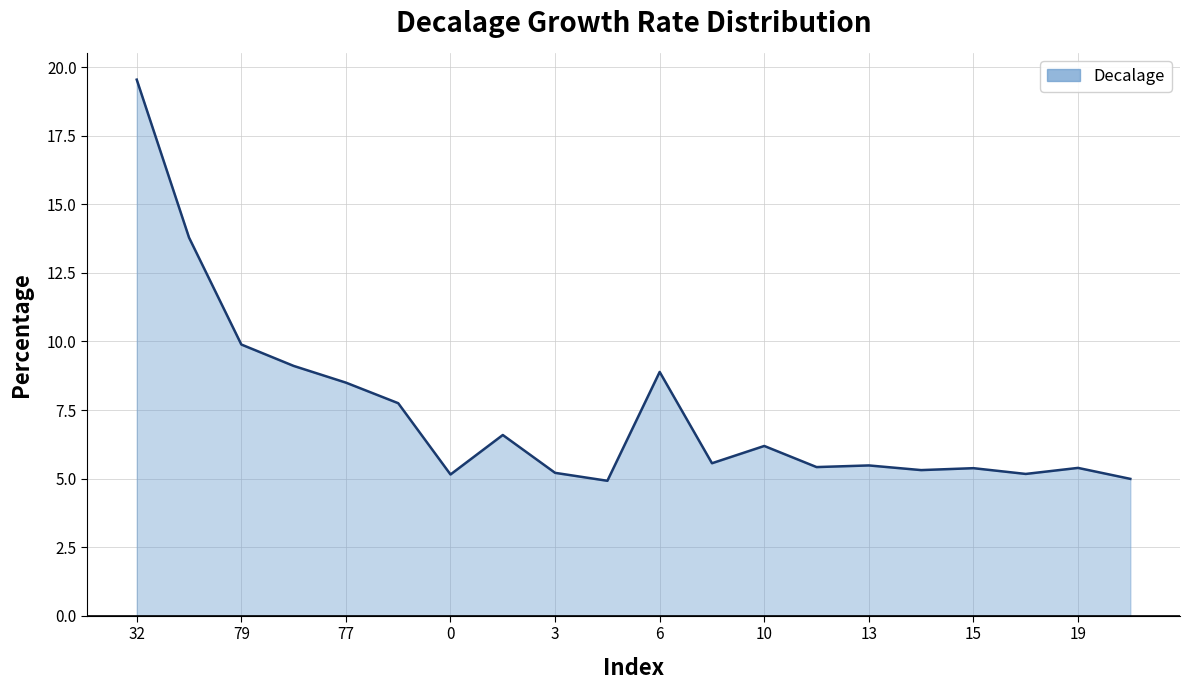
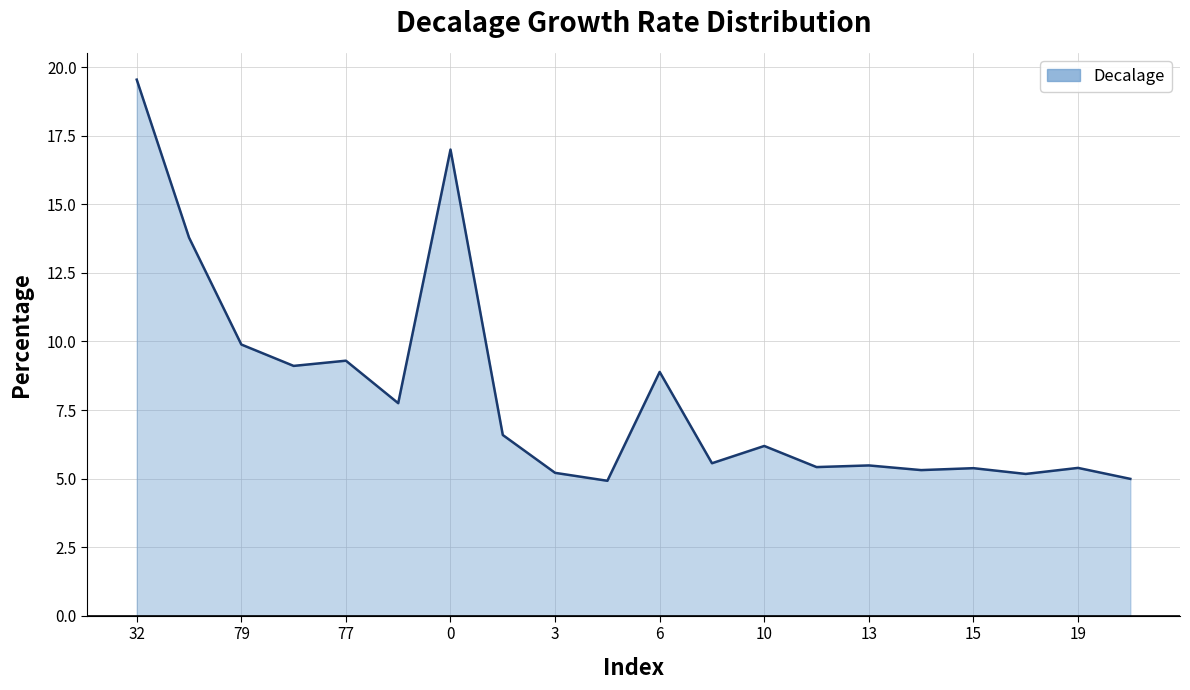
  {
    "32": 19.6,
    "79": 9.9,
-   "77": 8.5,
-   "0": 5.2,
+   "77": 9.3,
+   "0": 17.0,
    "6": 8.9,
    "10": 6.2
  }
